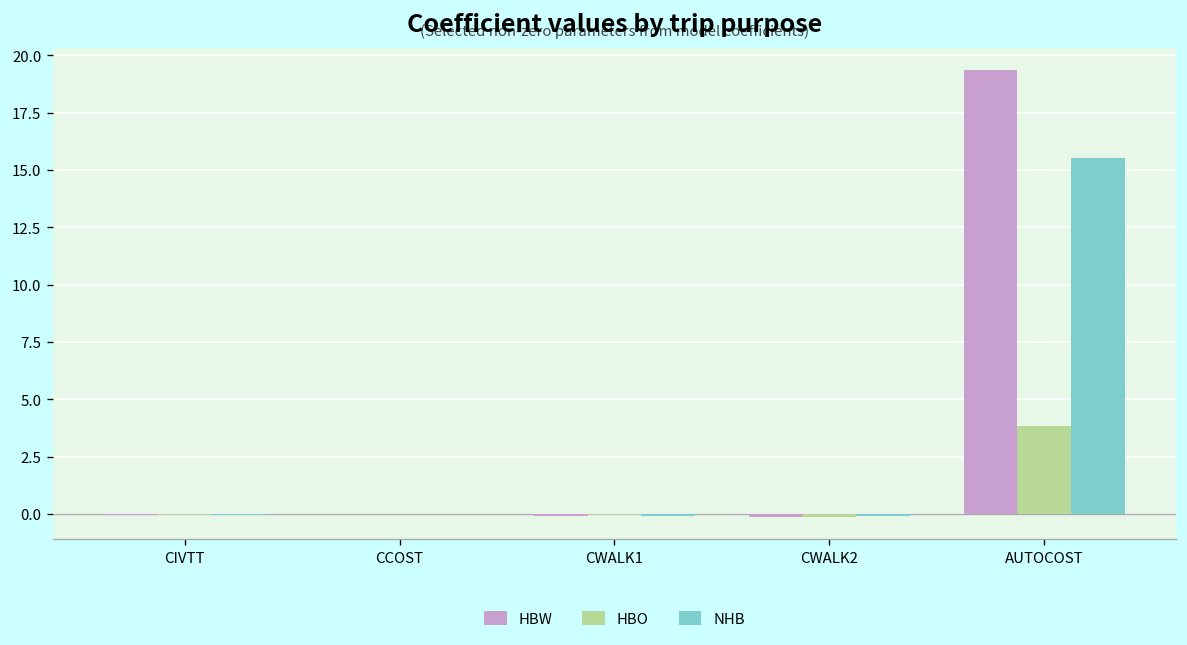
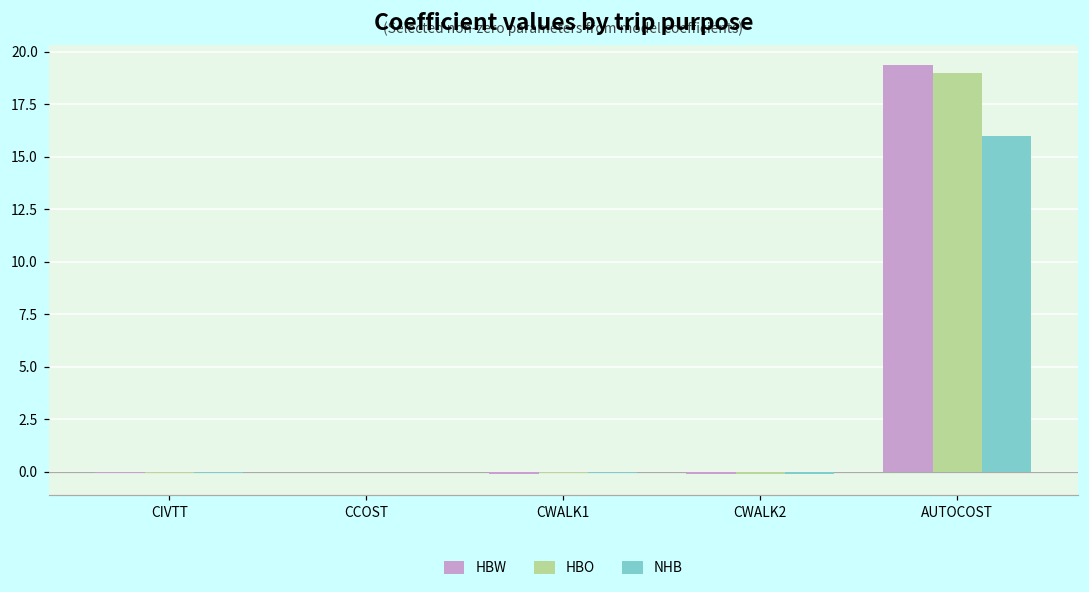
  {
    "HBW": {
      "AUTOCOST": 19.3
    },
    "HBO": {
-     "AUTOCOST": 3.9
+     "AUTOCOST": 19.0
    },
    "NHB": {
-     "AUTOCOST": 15.5
+     "AUTOCOST": 16.0
    }
  }
